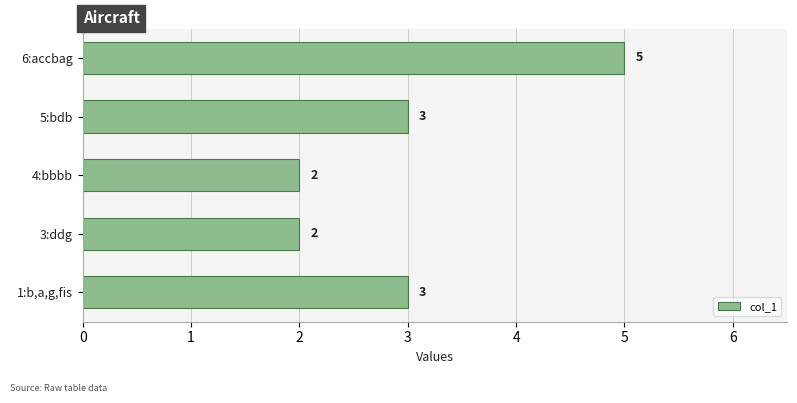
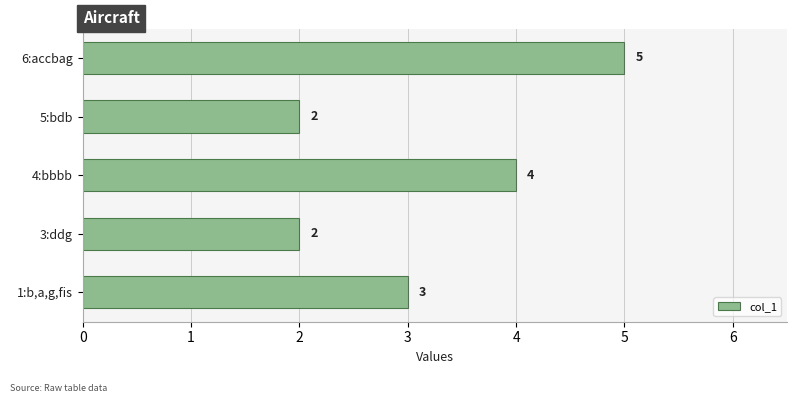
  {
    "6:accbag": 5,
-   "5:bdb": 3,
-   "4:bbbb": 2,
+   "5:bdb": 2,
+   "4:bbbb": 4,
    "3:ddg": 2,
    "1:b,a,g,fis": 3
  }
